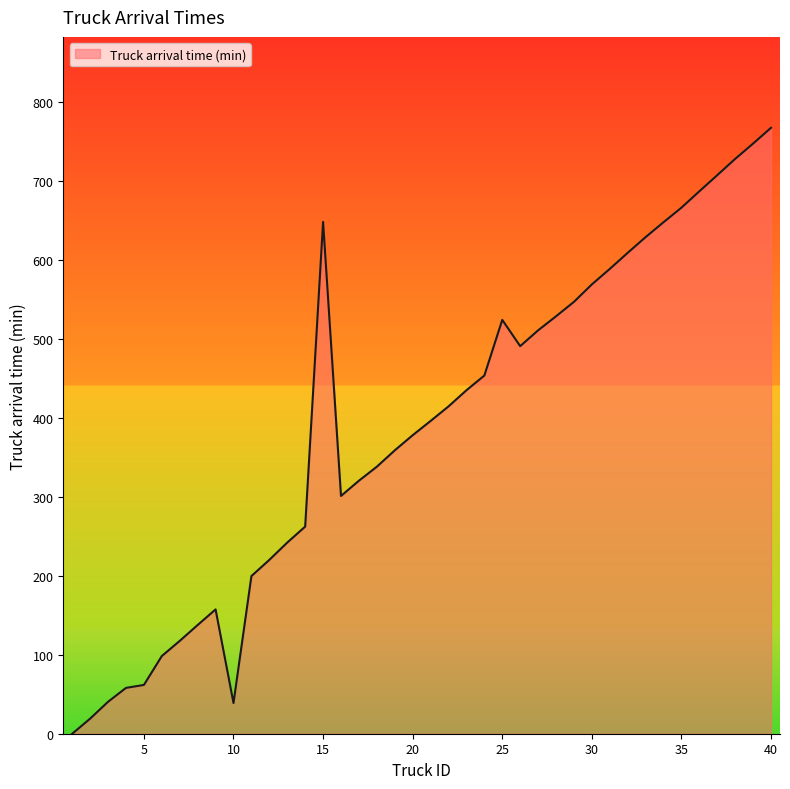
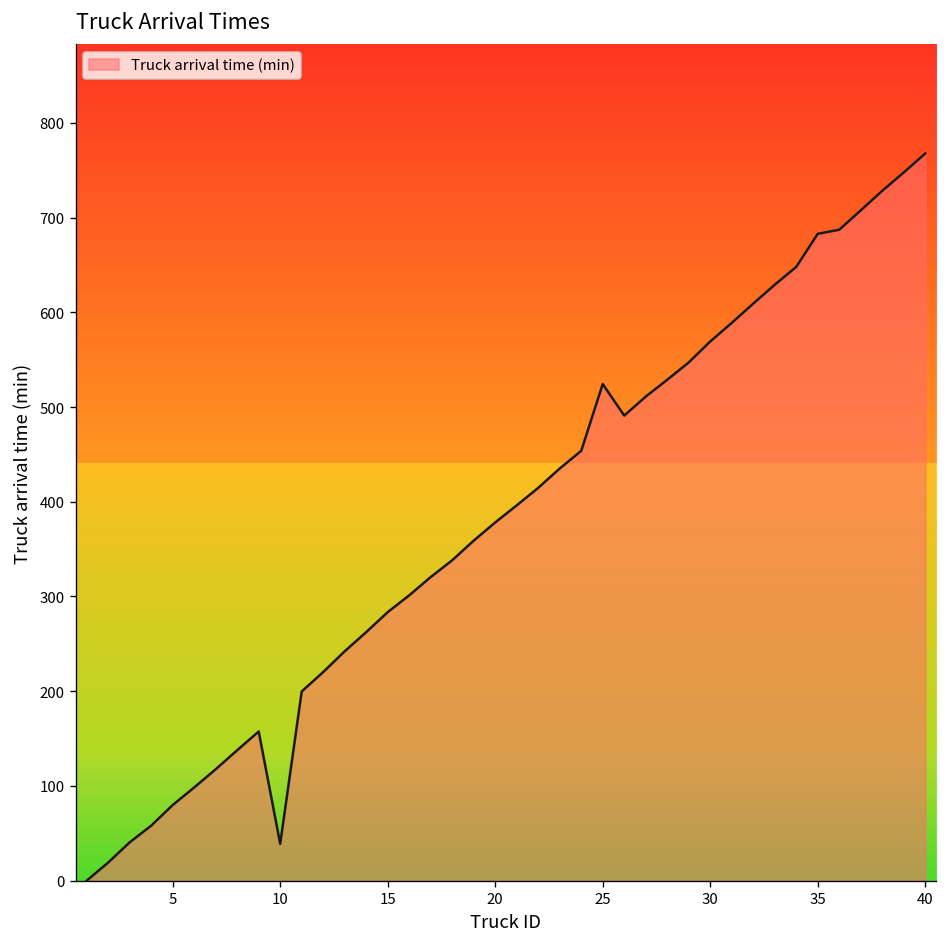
  {
-   "5": 60,
+   "5": 80,
    "10": 40,
-   "15": 650,
+   "15": 280,
    "20": 380,
    "25": 520,
    "30": 570,
-   "35": 670,
+   "35": 680,
    "40": 770
  }
